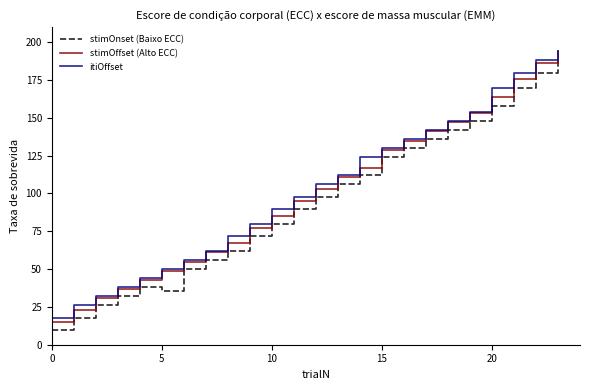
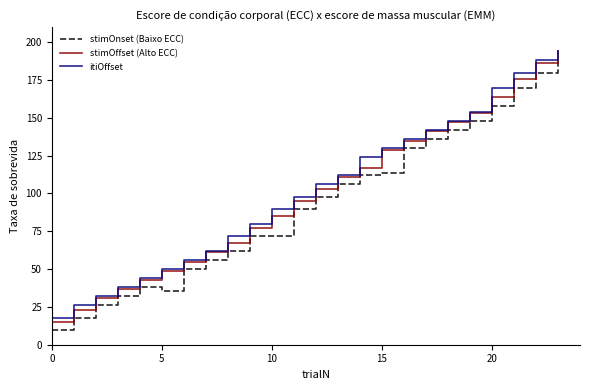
  {
    "stimOnset (Baixo ECC)": {
      "0": 10,
      "5": 36,
-     "10": 80,
-     "15": 124,
+     "10": 72,
+     "15": 114,
      "20": 158
    },
    "stimOffset (Alto ECC)": {
      "0": 15,
      "10": 85,
      "20": 164
    },
    "itiOffset": {
      "0": 18,
      "10": 90,
      "20": 170
    }
  }
